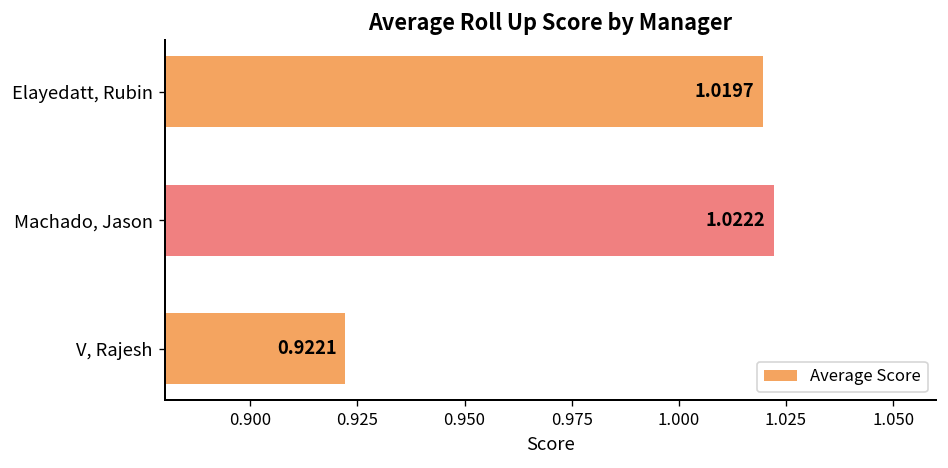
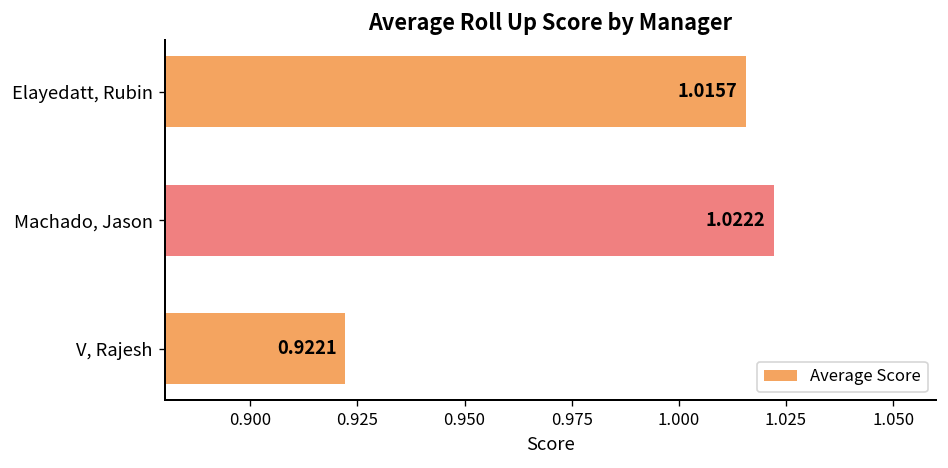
  {
-   "Elayedatt, Rubin": 1.0197,
+   "Elayedatt, Rubin": 1.0157,
    "Machado, Jason": 1.0222,
    "V, Rajesh": 0.9221
  }
